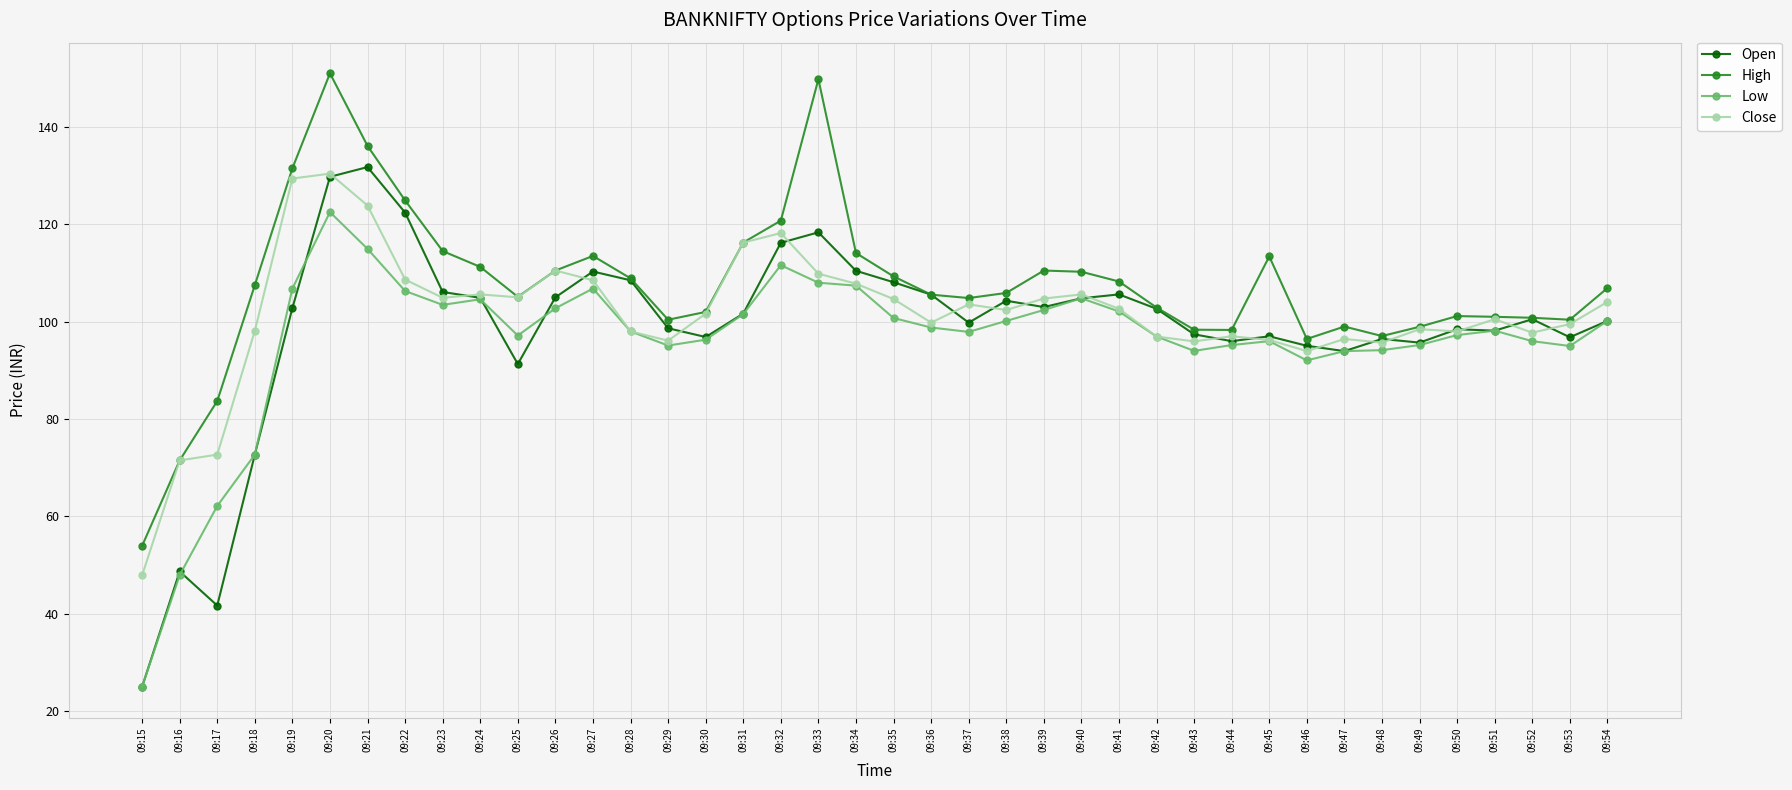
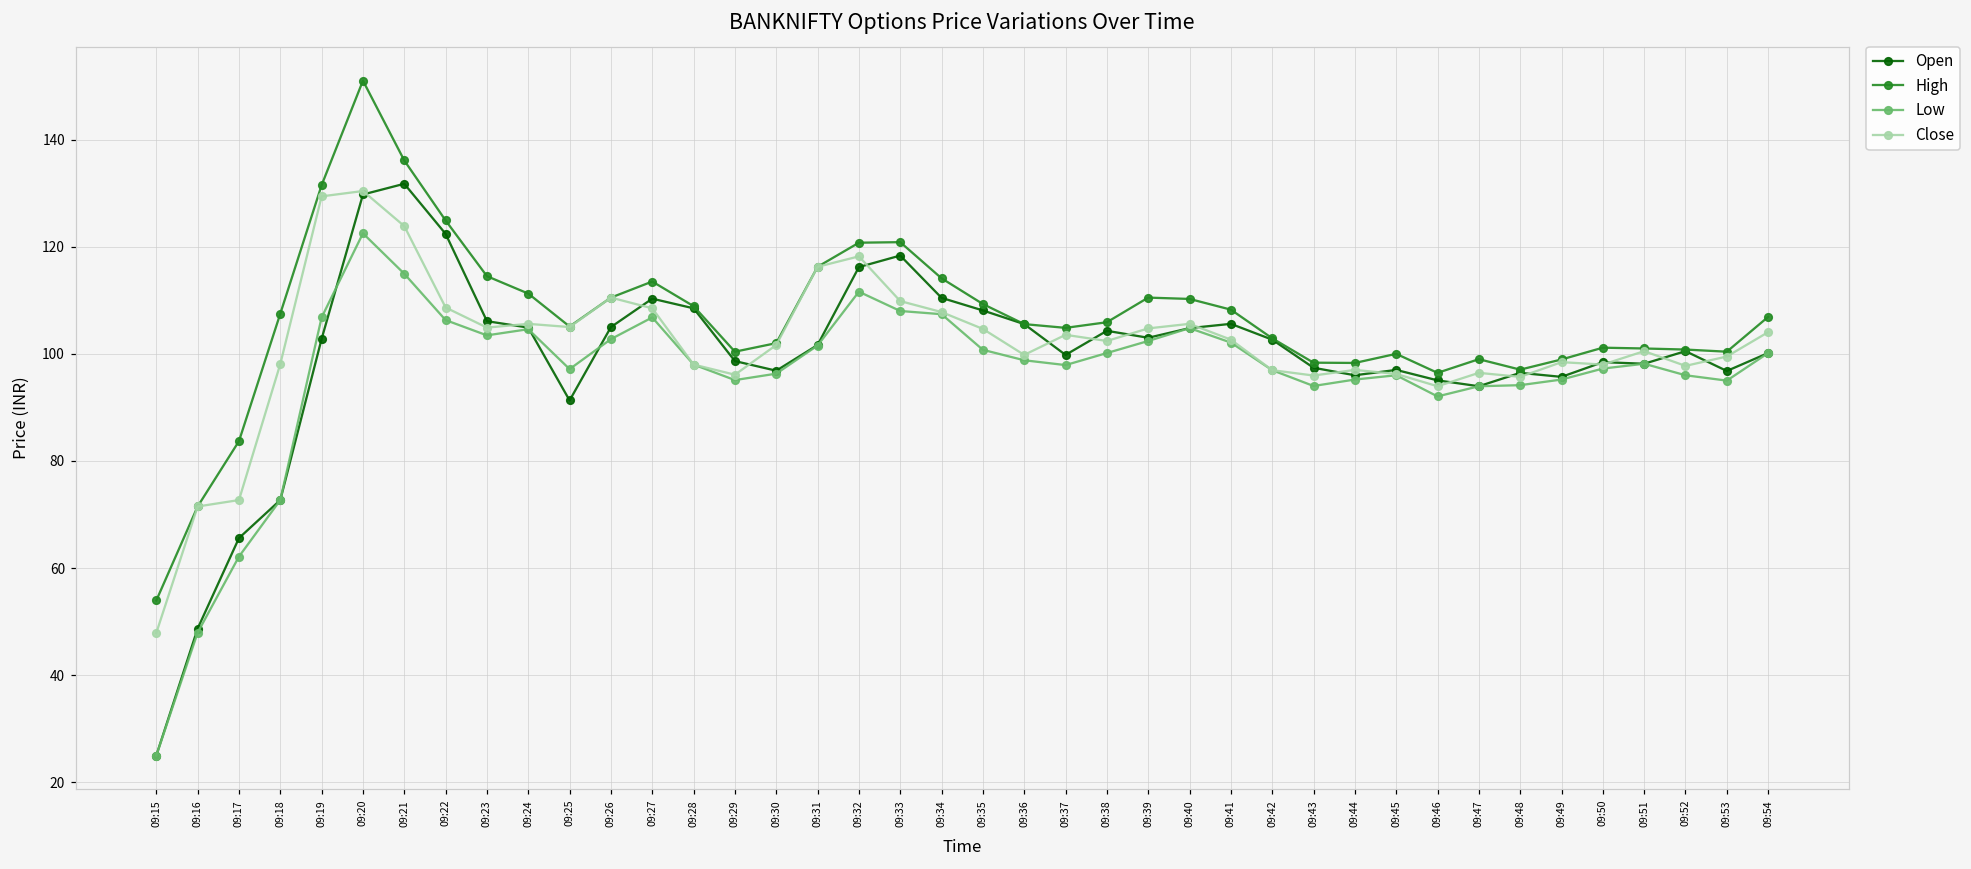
  {
    "Open": {
      "09:16": 49,
-     "09:17": 42,
+     "09:17": 66,
      "09:19": 103,
      "09:20": 130,
      "09:21": 132,
      "09:22": 122,
      "09:23": 106,
      "09:25": 91,
      "09:26": 105,
      "09:27": 110,
      "09:29": 99,
      "09:30": 97,
      "09:32": 116,
      "09:33": 118,
      "09:34": 110,
      "09:35": 108,
      "09:37": 100,
      "09:38": 104,
      "09:39": 103,
      "09:41": 106,
      "09:43": 97,
      "09:44": 96,
      "09:45": 97,
      "09:46": 95,
      "09:48": 96,
      "09:53": 97
    },
    "High": {
      "09:15": 54,
      "09:17": 84,
      "09:18": 108,
      "09:19": 132,
      "09:20": 151,
      "09:21": 136,
      "09:22": 125,
      "09:23": 115,
      "09:24": 111,
      "09:27": 114,
      "09:29": 100,
      "09:32": 121,
-     "09:33": 150,
+     "09:33": 121,
      "09:34": 114,
      "09:35": 109,
      "09:37": 105,
      "09:38": 106,
      "09:39": 111,
      "09:40": 110,
      "09:41": 108,
      "09:43": 98,
      "09:44": 98,
-     "09:45": 113,
+     "09:45": 100,
      "09:46": 96,
      "09:47": 99,
      "09:48": 97,
      "09:50": 101,
      "09:53": 100,
      "09:54": 107
    },
    "Low": {
      "09:16": 48,
      "09:17": 62,
      "09:19": 107,
      "09:20": 123,
      "09:21": 115,
      "09:22": 106,
      "09:23": 103,
      "09:25": 97,
      "09:26": 103,
      "09:27": 107,
      "09:29": 95,
      "09:30": 96,
      "09:32": 112,
      "09:33": 108,
      "09:35": 101,
      "09:36": 99,
      "09:37": 98,
      "09:38": 100,
      "09:39": 102,
      "09:41": 102,
      "09:43": 94,
      "09:44": 95,
      "09:46": 92,
      "09:48": 94,
      "09:50": 97,
      "09:52": 96,
      "09:53": 95
    },
    "Close": {
      "09:15": 48,
      "09:17": 73,
      "09:18": 98,
      "09:19": 129,
      "09:20": 130,
      "09:21": 124,
      "09:22": 109,
      "09:23": 105,
      "09:24": 106,
      "09:27": 109,
      "09:29": 96,
      "09:32": 118,
      "09:33": 110,
      "09:35": 105,
      "09:36": 100,
      "09:37": 104,
      "09:38": 102,
      "09:39": 105,
      "09:40": 106,
      "09:41": 103,
      "09:43": 96,
      "09:44": 97,
      "09:46": 94,
      "09:47": 96,
      "09:48": 96,
      "09:52": 98,
      "09:53": 100,
      "09:54": 104
    }
  }
